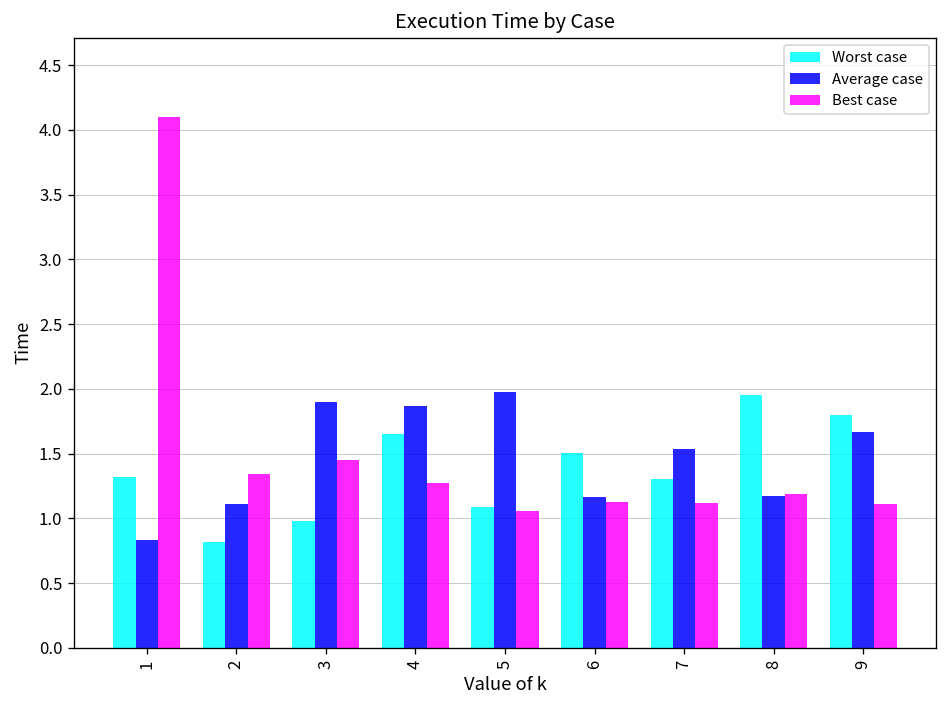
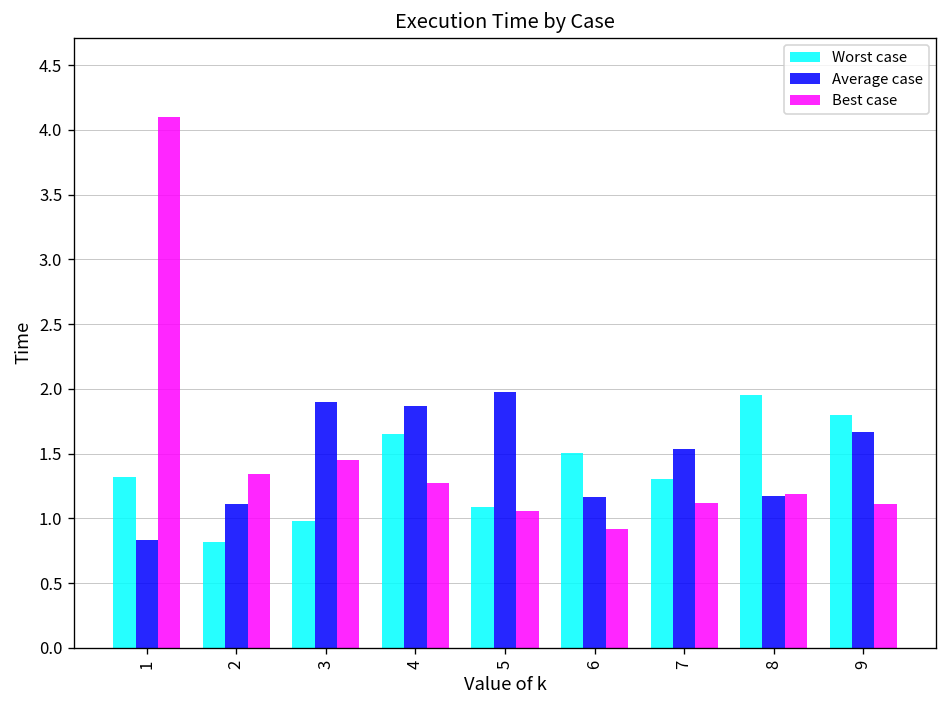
  {
    "Worst case": {
      "1": 1.32,
      "2": 0.82,
      "3": 0.98,
      "4": 1.66,
      "5": 1.09,
      "6": 1.50,
      "7": 1.31,
      "8": 1.95,
      "9": 1.80
    },
    "Average case": {
      "1": 0.83,
      "2": 1.11,
      "3": 1.90,
      "4": 1.87,
      "5": 1.98,
      "6": 1.17,
      "7": 1.54,
      "8": 1.17,
      "9": 1.67
    },
    "Best case": {
      "1": 4.10,
      "2": 1.34,
      "3": 1.45,
      "4": 1.27,
      "5": 1.06,
-     "6": 1.13,
+     "6": 0.92,
      "7": 1.12,
      "8": 1.19,
      "9": 1.11
    }
  }
